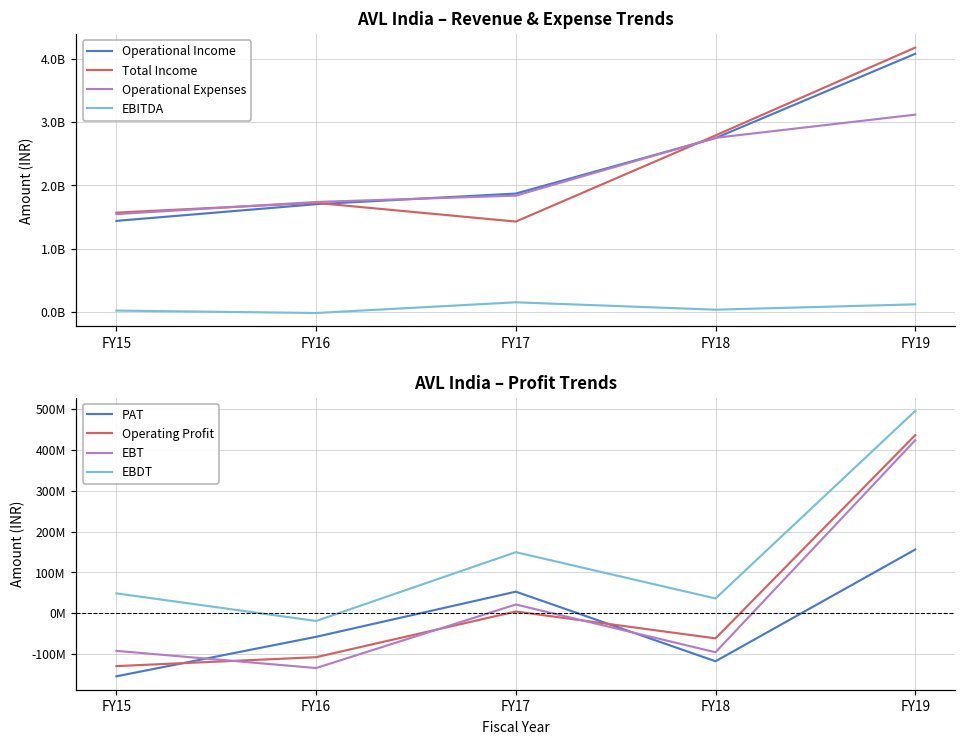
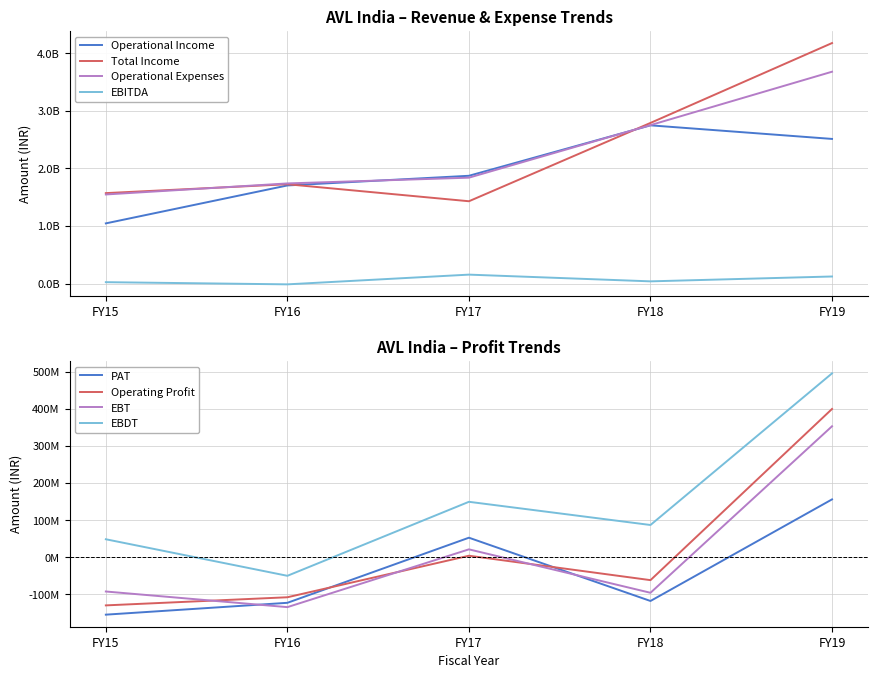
  {
    "AVL India – Revenue & Expense Trends": {
      "Operational Income": {
-       "FY15": 1400000000,
-       "FY19": 4100000000
+       "FY15": 1000000000,
+       "FY19": 2500000000
      },
      "Total Income": {
        "FY17": 1400000000,
        "FY19": 4200000000
      },
      "Operational Expenses": {
-       "FY19": 3100000000
+       "FY19": 3700000000
      },
      "EBITDA": {
        "FY15": 0,
        "FY16": 0,
        "FY17": 200000000,
        "FY18": 0,
        "FY19": 100000000
      }
    },
    "AVL India – Profit Trends": {
      "PAT": {
        "FY15": -150000000,
-       "FY16": -60000000,
+       "FY16": -120000000,
        "FY17": 50000000,
        "FY18": -120000000,
        "FY19": 160000000
      },
      "Operating Profit": {
        "FY15": -130000000,
        "FY16": -110000000,
        "FY17": 0,
        "FY18": -60000000,
-       "FY19": 440000000
+       "FY19": 400000000
      },
      "EBT": {
        "FY15": -90000000,
        "FY16": -130000000,
        "FY17": 20000000,
        "FY18": -100000000,
-       "FY19": 420000000
+       "FY19": 350000000
      },
      "EBDT": {
        "FY15": 50000000,
-       "FY16": -20000000,
+       "FY16": -50000000,
        "FY17": 150000000,
-       "FY18": 40000000,
+       "FY18": 90000000,
        "FY19": 500000000
      }
    }
  }
